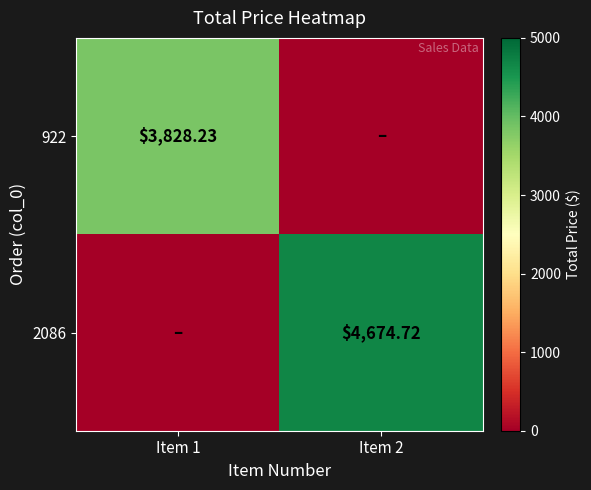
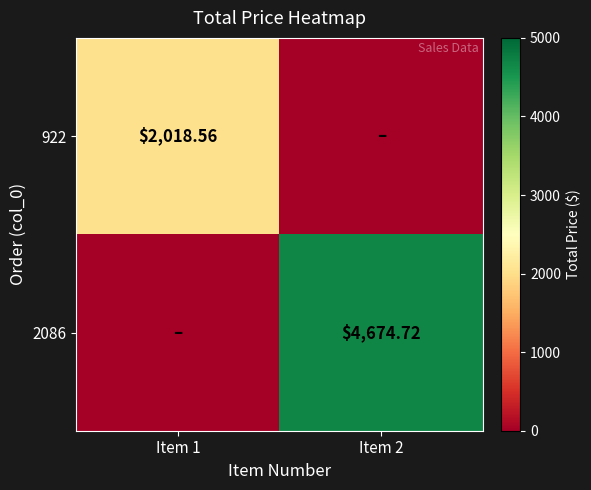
  {
    "922": {
-     "Item 1": "$3,828.23"
+     "Item 1": "$2,018.56"
    },
    "2086": {
      "Item 2": "$4,674.72"
    }
  }
